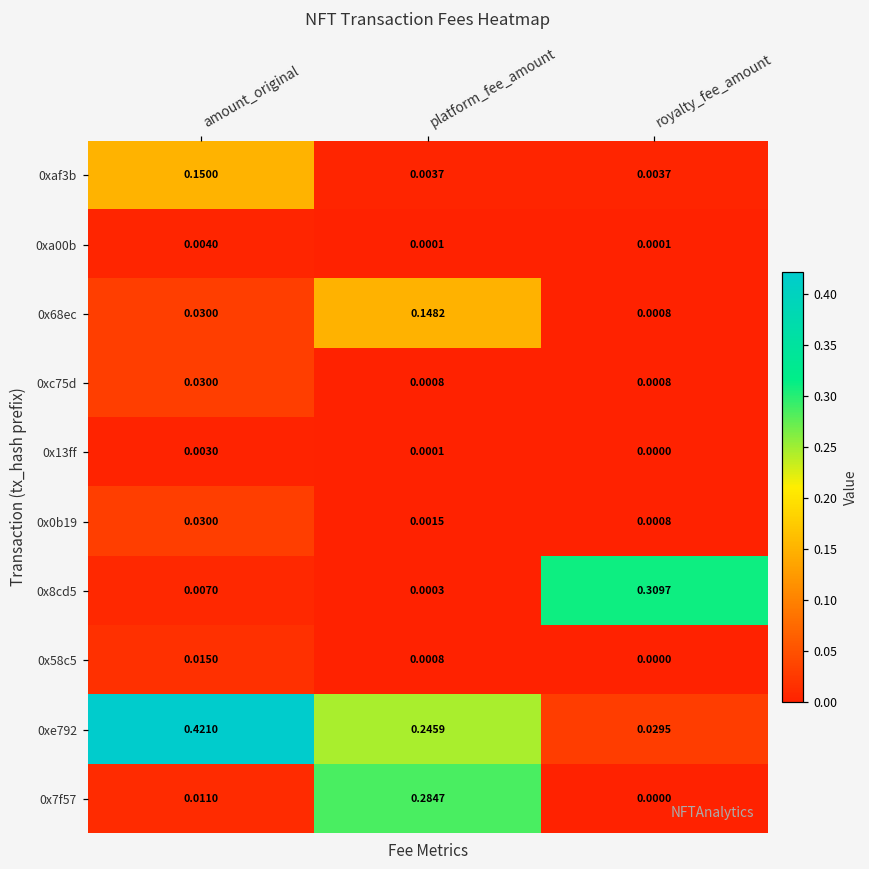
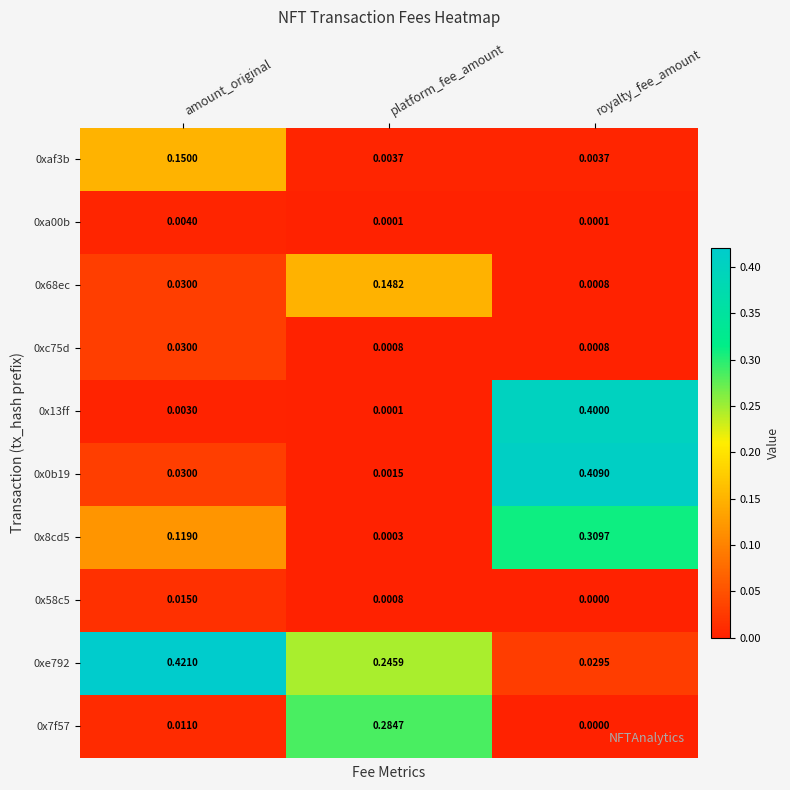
  {
    "0xaf3b": {
      "amount_original": 0.1500,
      "platform_fee_amount": 0.0037,
      "royalty_fee_amount": 0.0037
    },
    "0xa00b": {
      "amount_original": 0.0040,
      "platform_fee_amount": 0.0001,
      "royalty_fee_amount": 0.0001
    },
    "0x68ec": {
      "amount_original": 0.0300,
      "platform_fee_amount": 0.1482,
      "royalty_fee_amount": 0.0008
    },
    "0xc75d": {
      "amount_original": 0.0300,
      "platform_fee_amount": 0.0008,
      "royalty_fee_amount": 0.0008
    },
    "0x13ff": {
      "amount_original": 0.0030,
      "platform_fee_amount": 0.0001,
-     "royalty_fee_amount": 0.0000
+     "royalty_fee_amount": 0.4000
    },
    "0x0b19": {
      "amount_original": 0.0300,
      "platform_fee_amount": 0.0015,
-     "royalty_fee_amount": 0.0008
+     "royalty_fee_amount": 0.4090
    },
    "0x8cd5": {
-     "amount_original": 0.0070,
+     "amount_original": 0.1190,
      "platform_fee_amount": 0.0003,
      "royalty_fee_amount": 0.3097
    },
    "0x58c5": {
      "amount_original": 0.0150,
      "platform_fee_amount": 0.0008,
      "royalty_fee_amount": 0.0000
    },
    "0xe792": {
      "amount_original": 0.4210,
      "platform_fee_amount": 0.2459,
      "royalty_fee_amount": 0.0295
    },
    "0x7f57": {
      "amount_original": 0.0110,
      "platform_fee_amount": 0.2847
    }
  }
